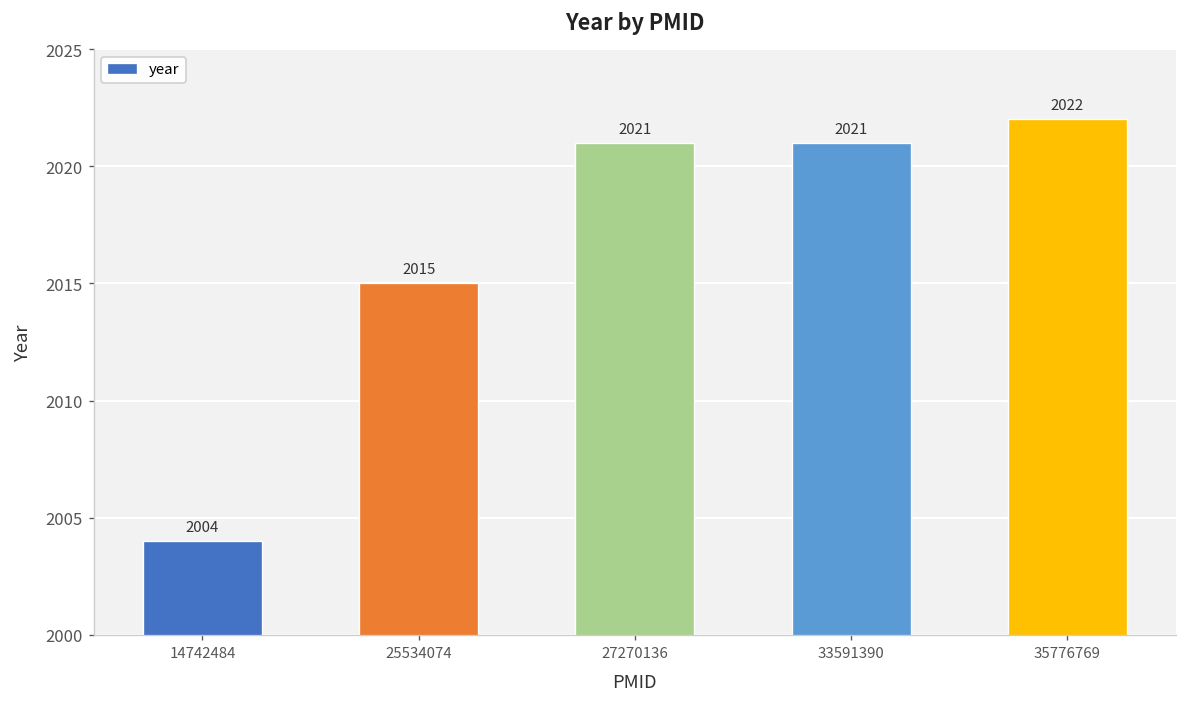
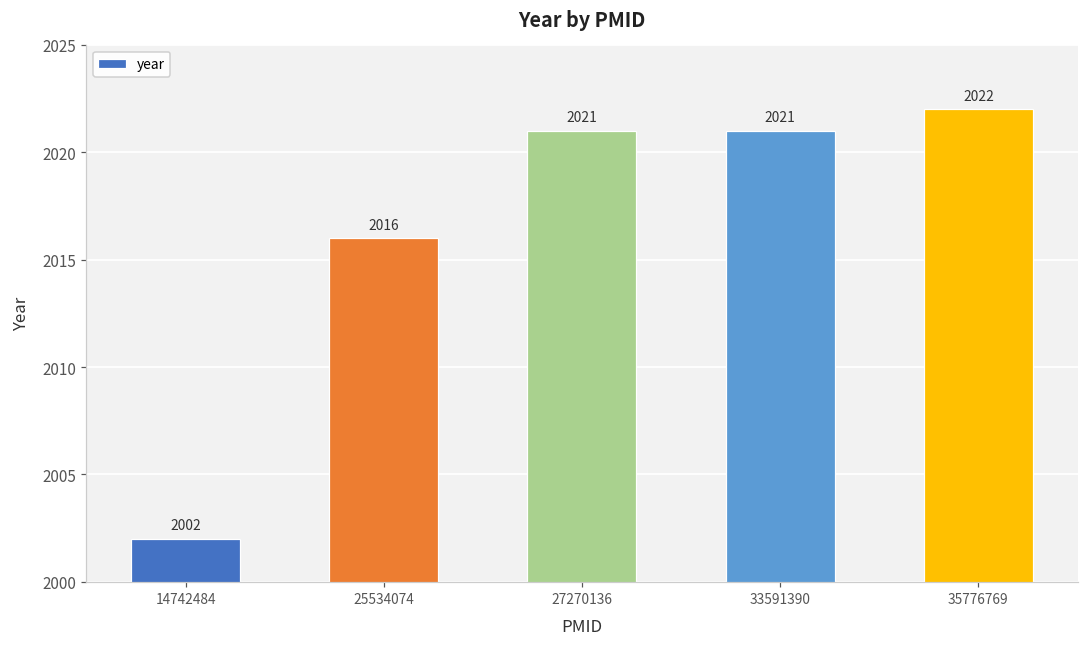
  {
-   "14742484": 2004,
-   "25534074": 2015,
+   "14742484": 2002,
+   "25534074": 2016,
    "27270136": 2021,
    "33591390": 2021,
    "35776769": 2022
  }
